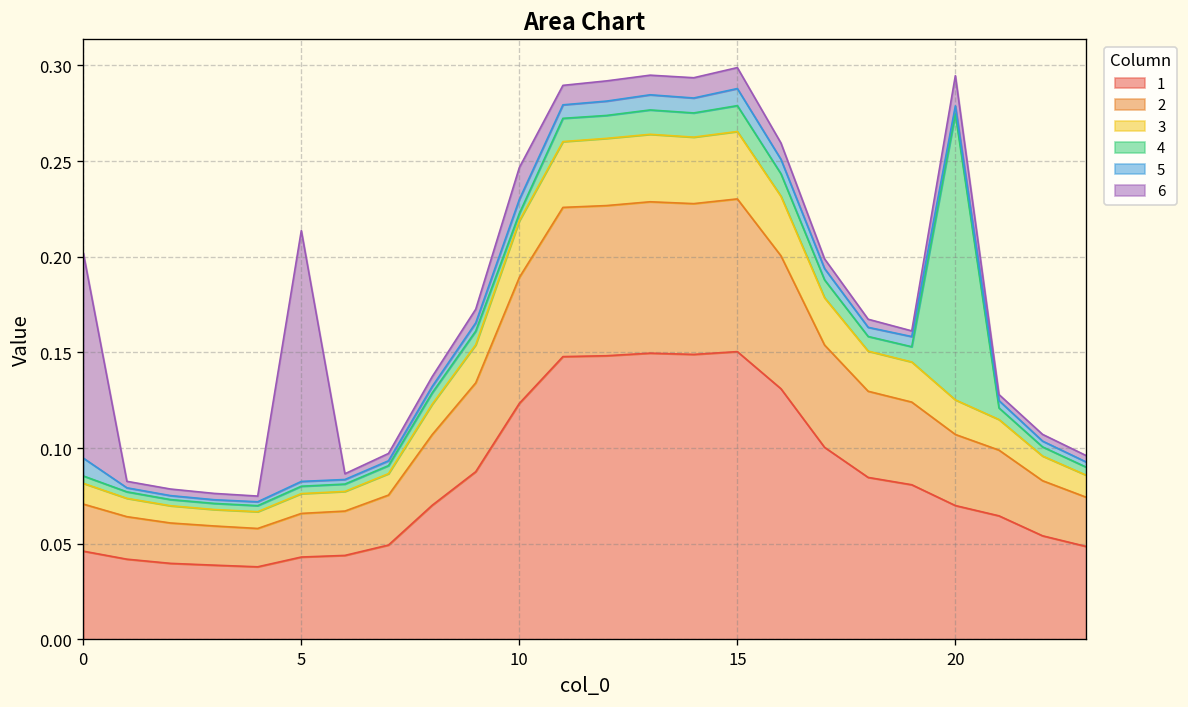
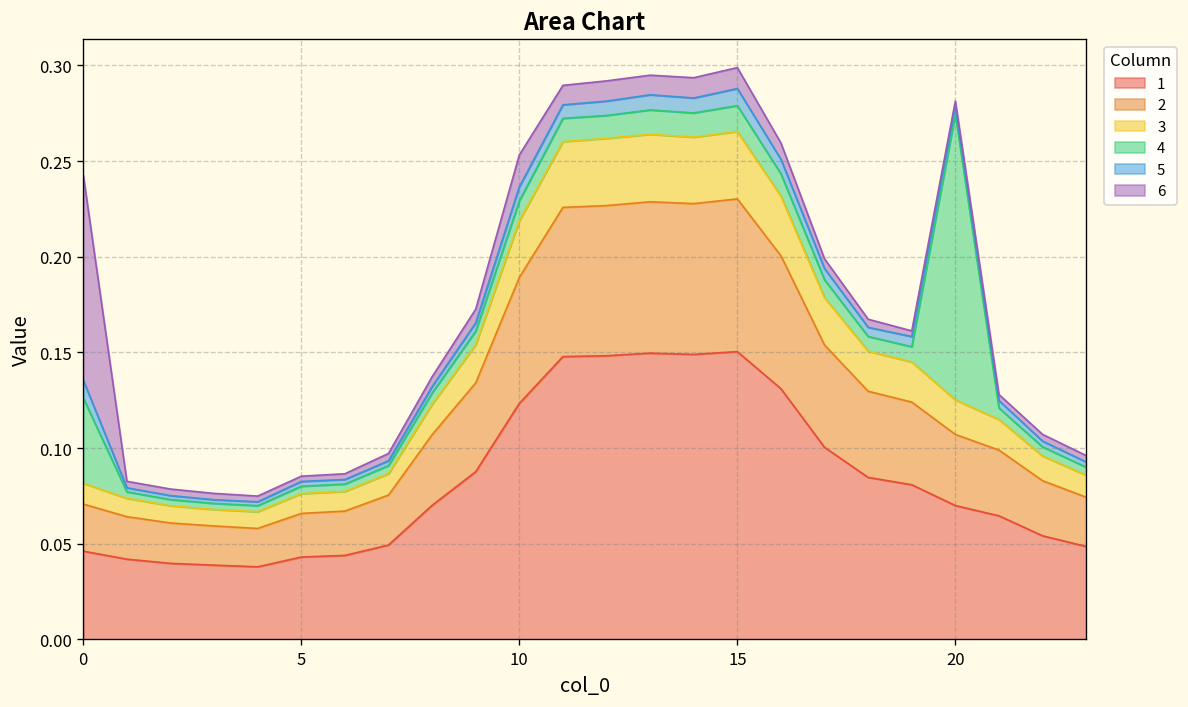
  {
    "4": {
-     "0": 0.004,
+     "0": 0.045,
      "5": 0.004,
-     "10": 0.004,
+     "10": 0.010,
      "15": 0.014,
      "20": 0.149
    },
    "5": {
      "0": 0.009,
      "5": 0.003,
      "10": 0.007,
      "15": 0.009,
      "20": 0.004
    },
    "6": {
      "0": 0.107,
-     "5": 0.131,
+     "5": 0.003,
      "10": 0.017,
      "15": 0.011,
-     "20": 0.016
+     "20": 0.003
    }
  }
